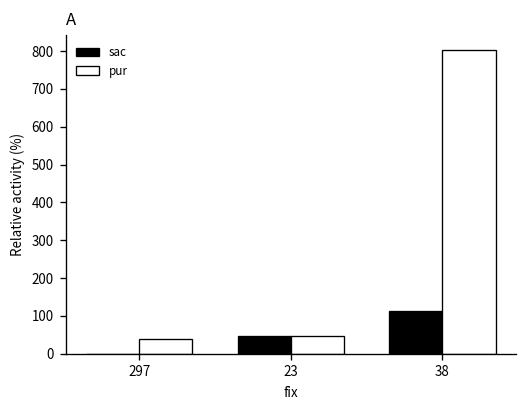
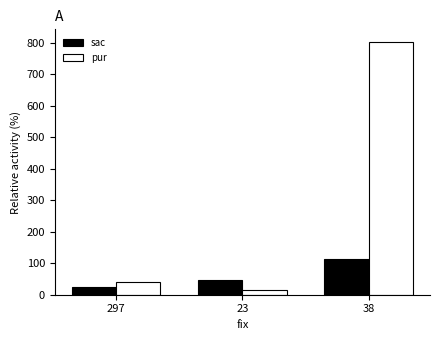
  {
    "sac": {
-     "297": 0,
+     "297": 30,
      "23": 50,
      "38": 110
    },
    "pur": {
      "297": 40,
-     "23": 50,
+     "23": 10,
      "38": 800
    }
  }
